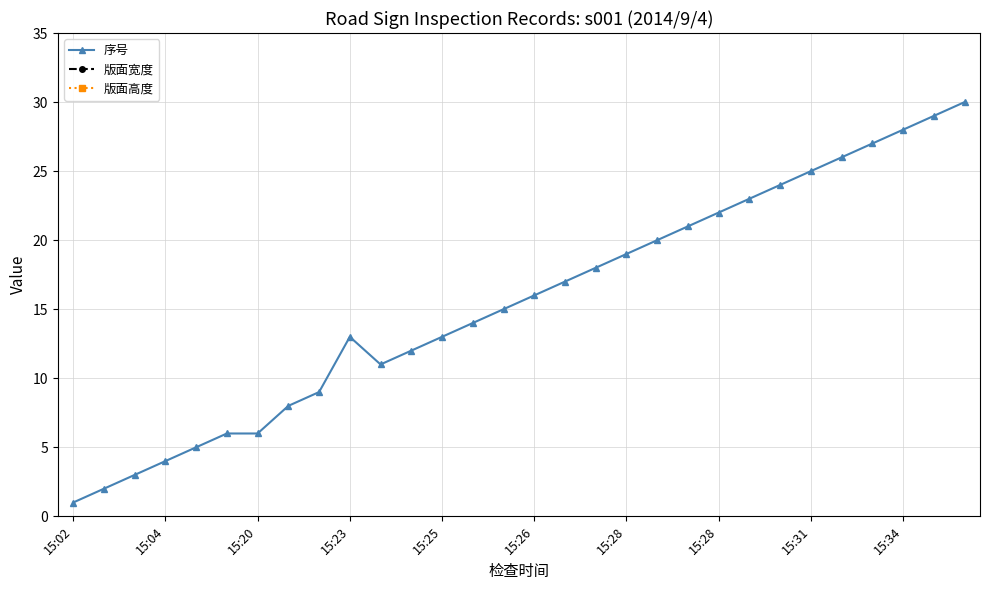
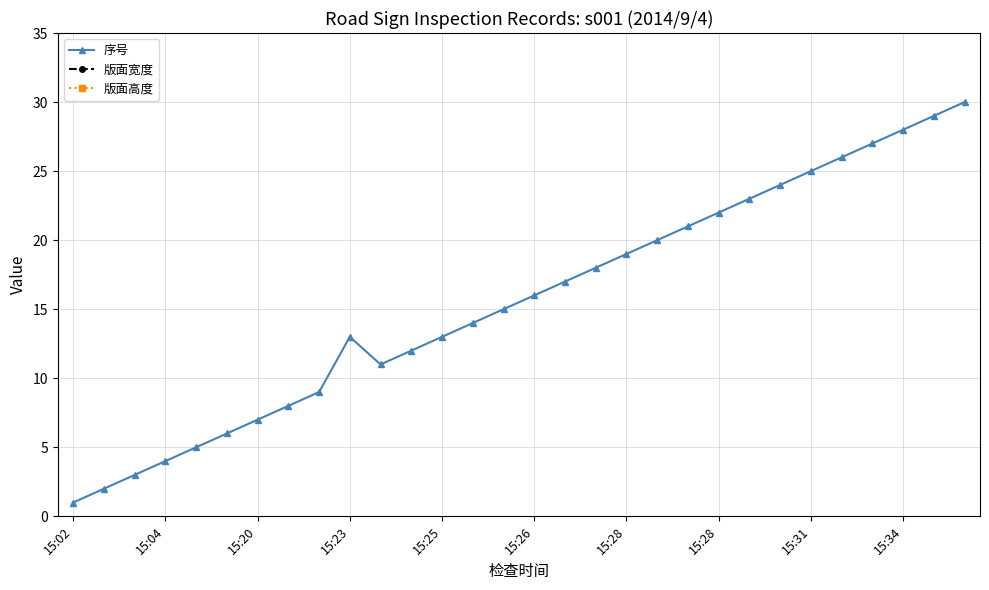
  {
    "序号": {
      "15:04": 4,
-     "15:20": 6,
+     "15:20": 7,
      "15:23": 13,
      "15:31": 25
    }
  }
